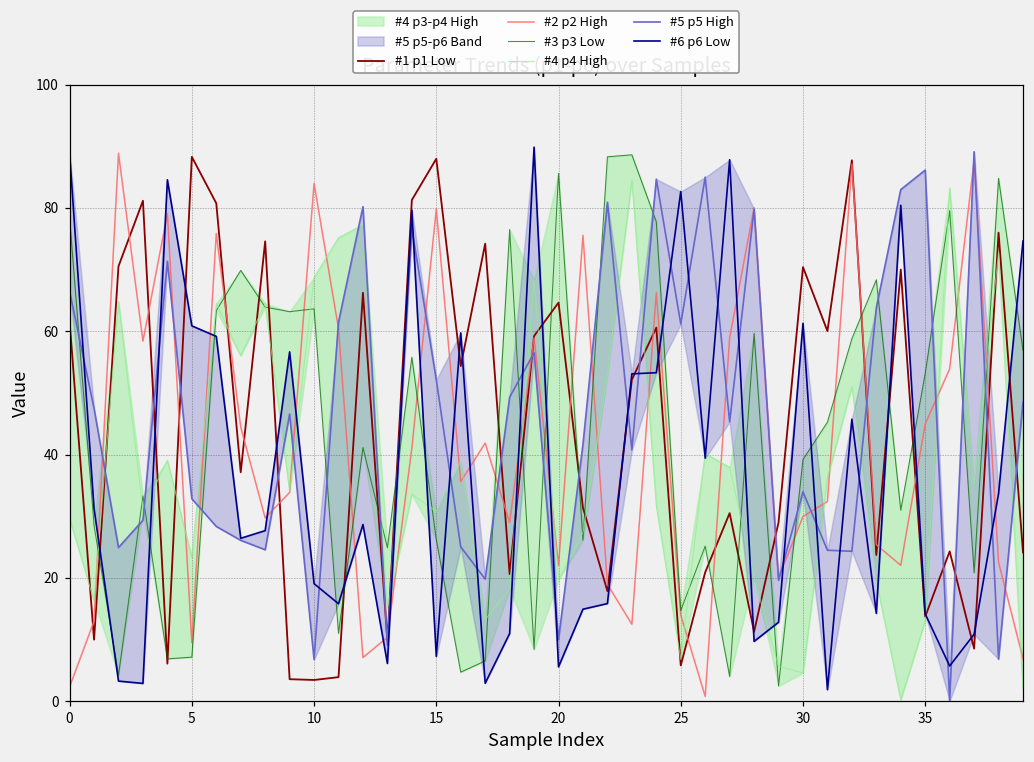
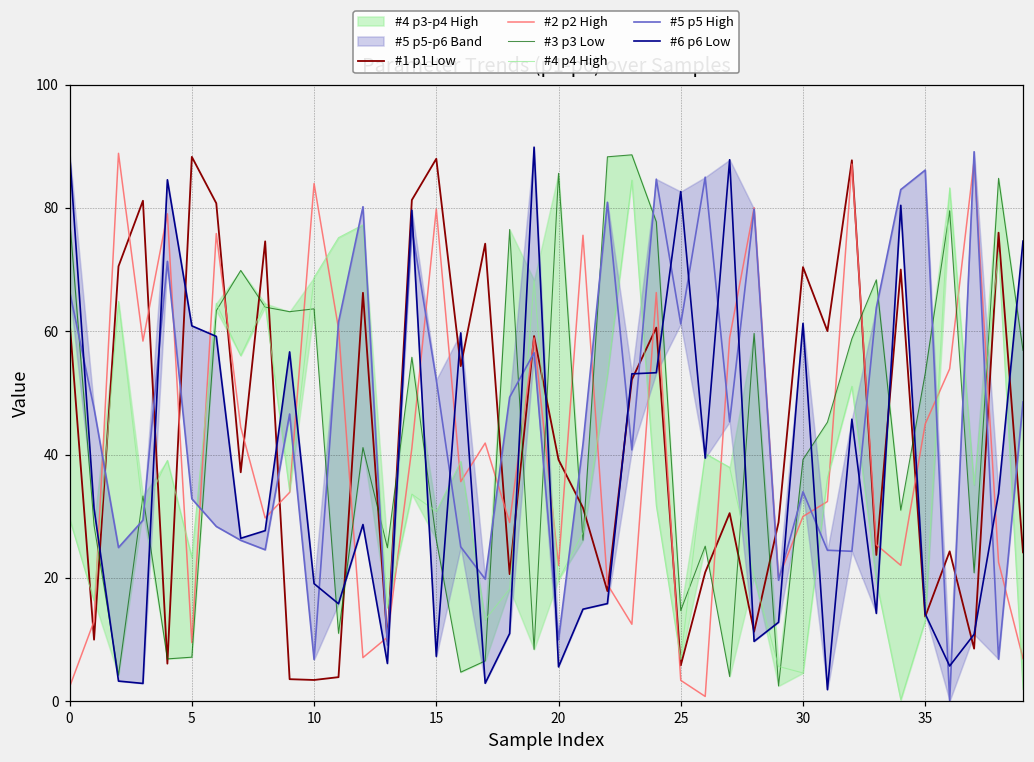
  {
    "#1 p1 Low": {
      "0": 62,
      "5": 88,
      "10": 3,
      "15": 88,
-     "20": 65,
+     "20": 39,
      "25": 6,
      "30": 70
    },
    "#2 p2 High": {
      "0": 2,
      "5": 10,
      "10": 84,
      "15": 80,
      "20": 22,
-     "25": 14,
+     "25": 3,
      "30": 30,
      "35": 45
    },
    "#3 p3 Low": {
      "5": 7,
      "10": 64,
      "15": 26
    },
    "#6 p6 Low": {
      "15": 7,
      "20": 6
    }
  }
